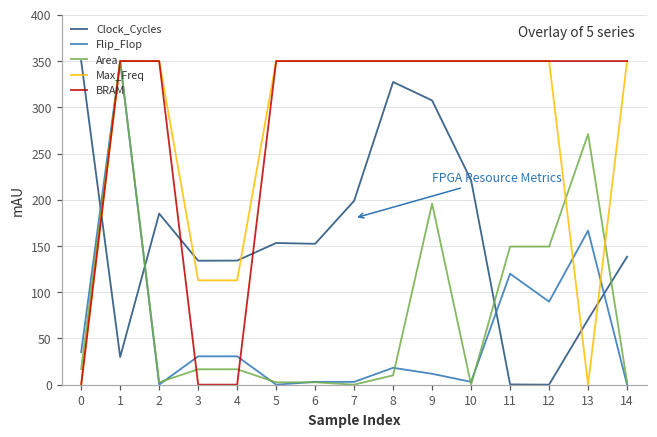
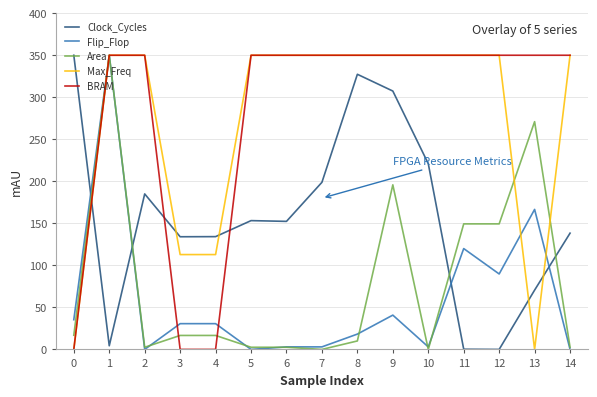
  {
    "Clock_Cycles": {
      "0": 350,
-     "1": 30,
+     "1": 0,
      "2": 190,
      "3": 130,
      "4": 130,
      "5": 150,
      "6": 150,
      "7": 200,
      "8": 330,
      "9": 310,
      "10": 220,
      "11": 0,
      "12": 0,
      "13": 70,
      "14": 140
    },
    "Flip_Flop": {
      "0": 40,
      "3": 30,
      "4": 30,
      "8": 20,
-     "9": 10,
+     "9": 40,
      "11": 120,
      "12": 90,
      "13": 170
    },
    "Area": {
      "0": 20,
      "3": 20,
      "4": 20,
      "8": 10,
      "9": 200,
      "11": 150,
      "12": 150,
      "13": 270
    },
    "Max_Freq": {
      "3": 110,
      "4": 110,
      "13": 0
    },
    "BRAM": {
      "3": 0,
      "4": 0
    }
  }
